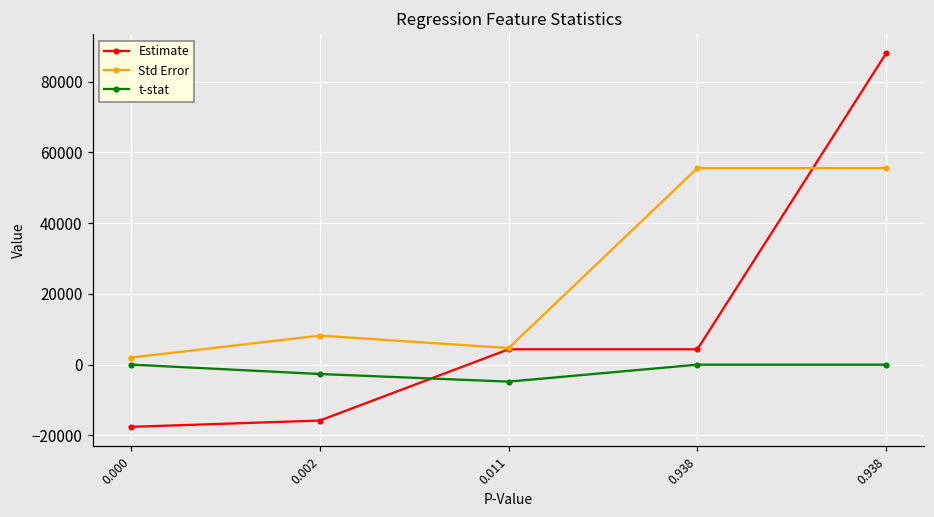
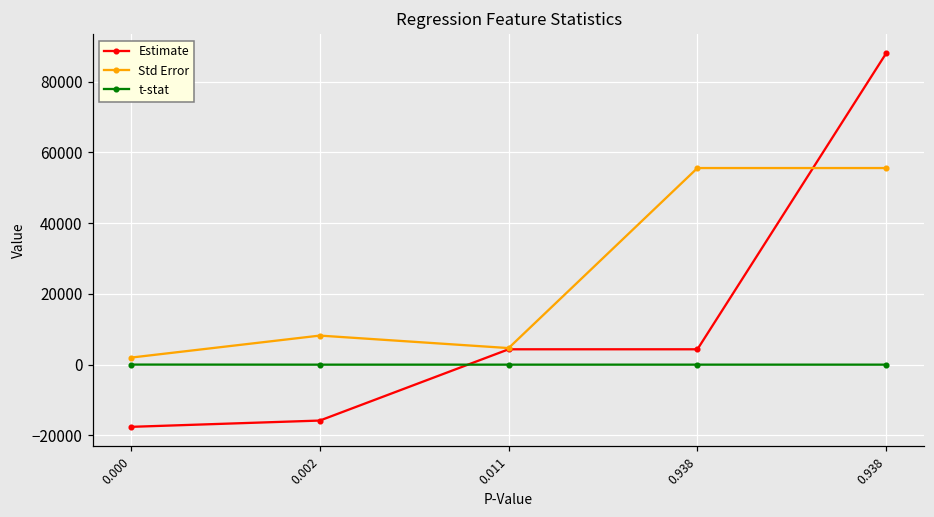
  {
    "Estimate": {
      "0.000": -18000,
      "0.002": -16000
    },
    "Std Error": {
      "0.000": 2000,
      "0.002": 8000
    },
    "t-stat": {
      "0.000": 0,
-     "0.002": -3000,
-     "0.011": -5000
+     "0.002": 0,
+     "0.011": 0
    }
  }
